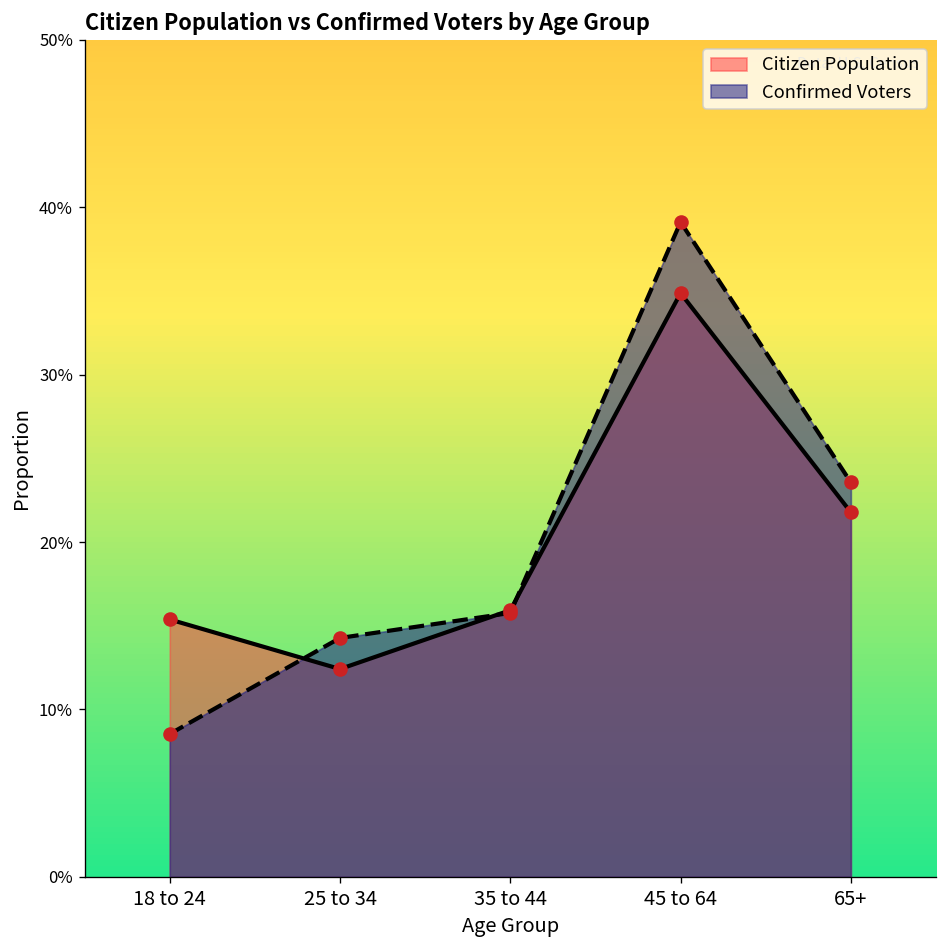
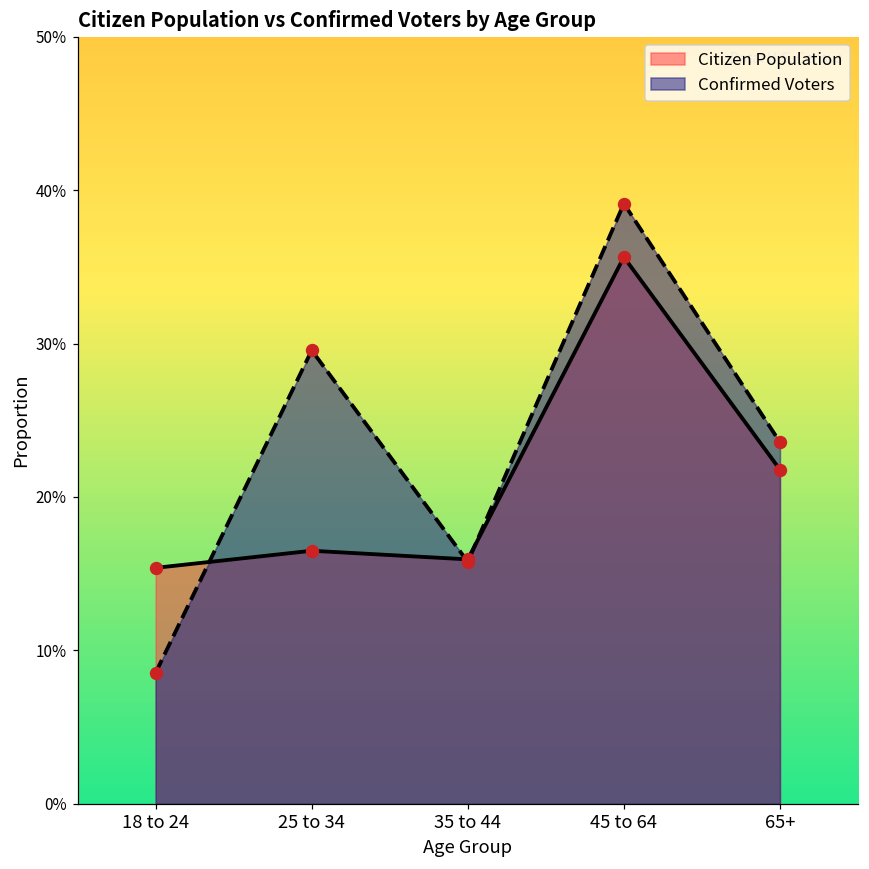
  {
    "Citizen Population": {
      "18 to 24": "15.4%",
-     "25 to 34": "12.4%",
-     "45 to 64": "34.9%",
+     "25 to 34": "16.5%",
+     "45 to 64": "35.6%",
      "65+": "21.8%"
    },
    "Confirmed Voters": {
      "18 to 24": "8.5%",
-     "25 to 34": "14.3%",
+     "25 to 34": "29.6%",
      "45 to 64": "39.1%",
      "65+": "23.6%"
    }
  }
